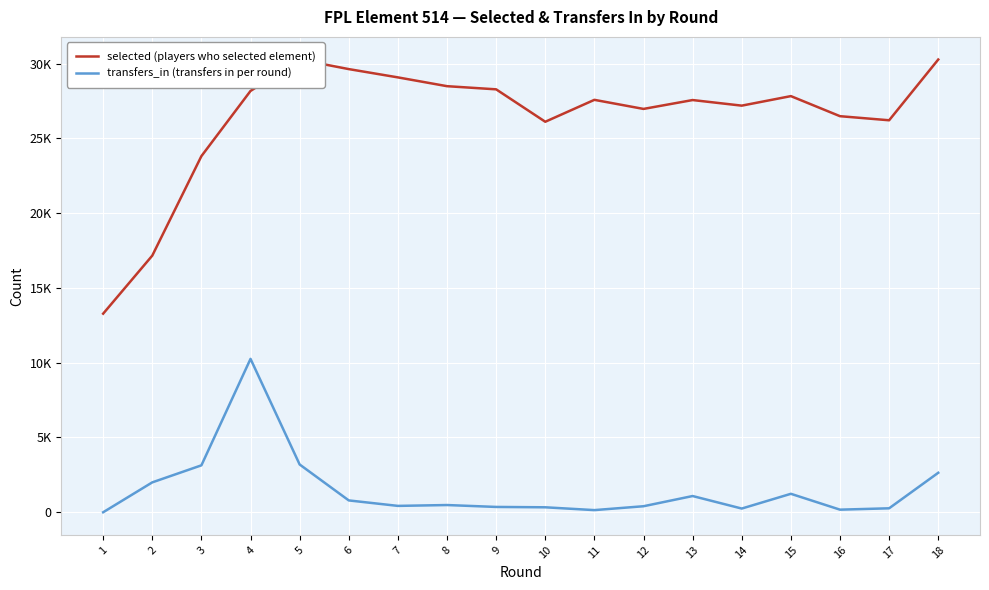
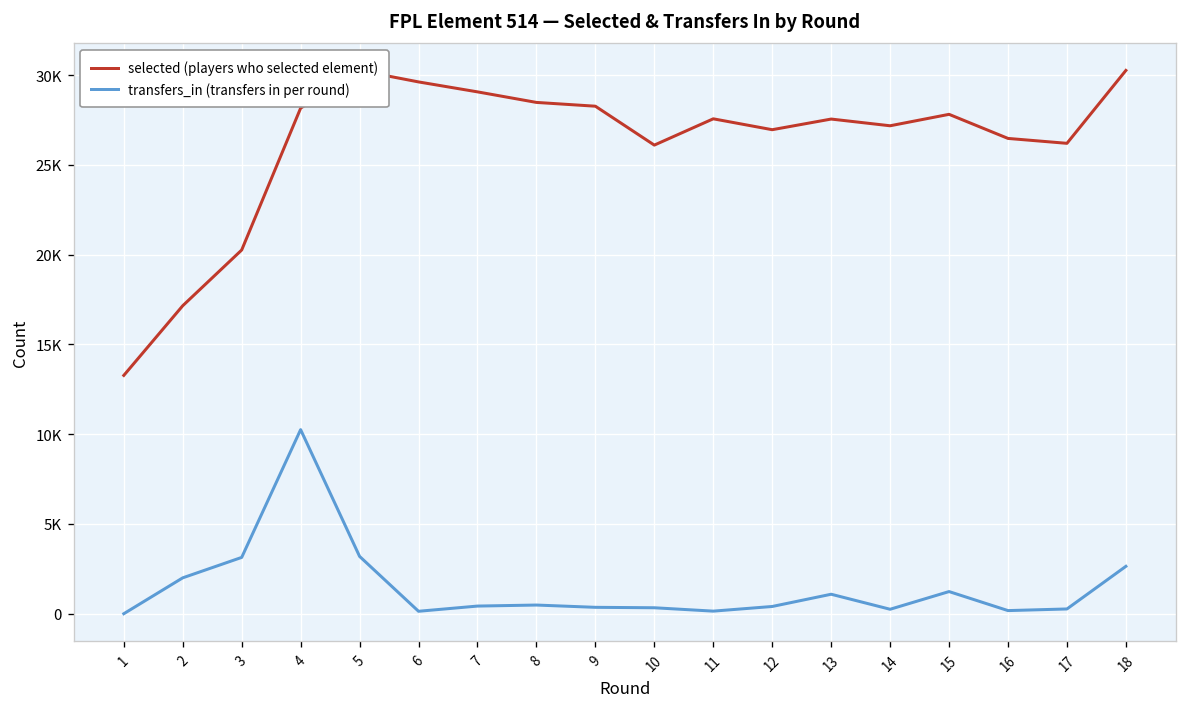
  {
    "selected (players who selected element)": {
      "1": 13300,
      "2": 17200,
-     "3": 23800,
+     "3": 20300,
      "4": 28200,
      "6": 29600,
      "7": 29100,
      "8": 28500,
      "9": 28300,
      "10": 26100,
      "11": 27600,
      "12": 27000,
      "13": 27600,
      "14": 27200,
      "15": 27800,
      "16": 26500,
      "17": 26200,
      "18": 30300
    },
    "transfers_in (transfers in per round)": {
      "1": 0,
      "2": 2000,
      "3": 3100,
      "4": 10300,
      "5": 3200,
-     "6": 800,
+     "6": 100,
      "7": 400,
      "8": 500,
      "9": 400,
      "10": 300,
      "11": 100,
      "12": 400,
      "13": 1100,
      "14": 200,
      "15": 1200,
      "16": 200,
      "17": 300,
      "18": 2600
    }
  }
